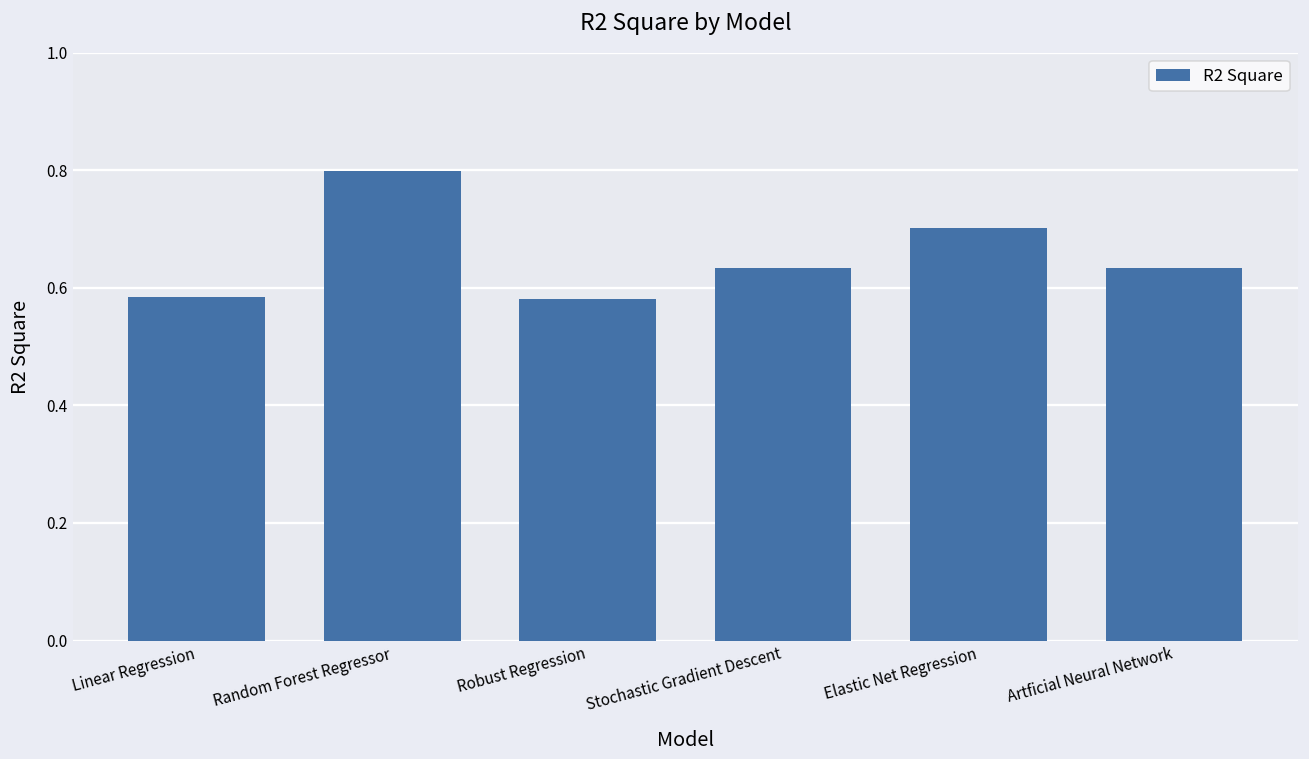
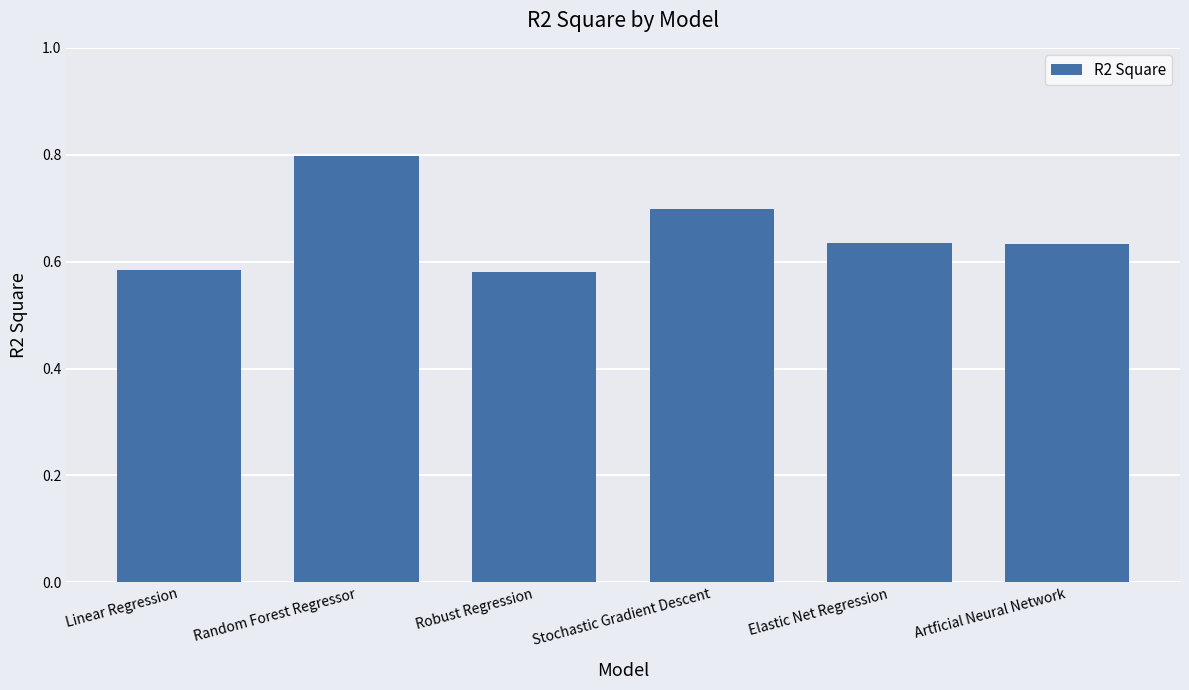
  {
    "Linear Regression": 0.58,
    "Random Forest Regressor": 0.80,
    "Robust Regression": 0.58,
-   "Stochastic Gradient Descent": 0.63,
-   "Elastic Net Regression": 0.70,
+   "Stochastic Gradient Descent": 0.70,
+   "Elastic Net Regression": 0.63,
    "Artficial Neural Network": 0.63
  }
